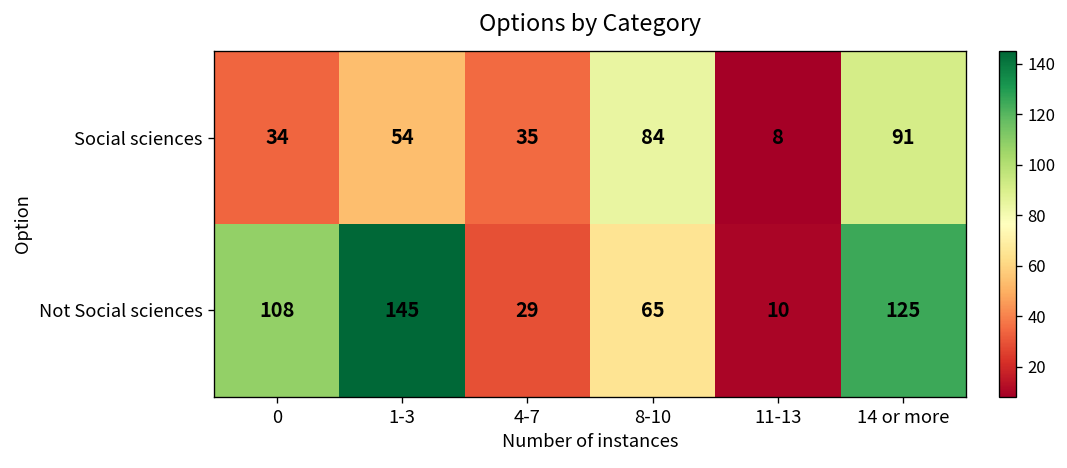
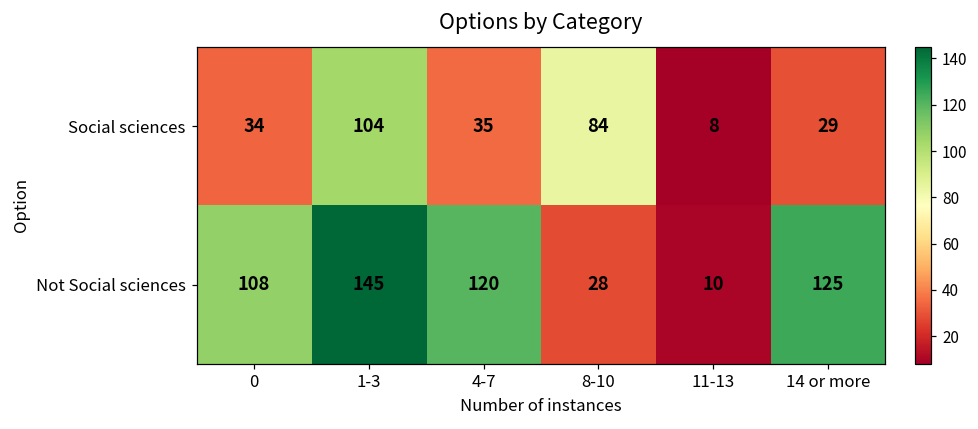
  {
    "Social sciences": {
      "0": 34,
-     "1-3": 54,
+     "1-3": 104,
      "4-7": 35,
      "8-10": 84,
      "11-13": 8,
-     "14 or more": 91
+     "14 or more": 29
    },
    "Not Social sciences": {
      "0": 108,
      "1-3": 145,
-     "4-7": 29,
-     "8-10": 65,
+     "4-7": 120,
+     "8-10": 28,
      "11-13": 10,
      "14 or more": 125
    }
  }
